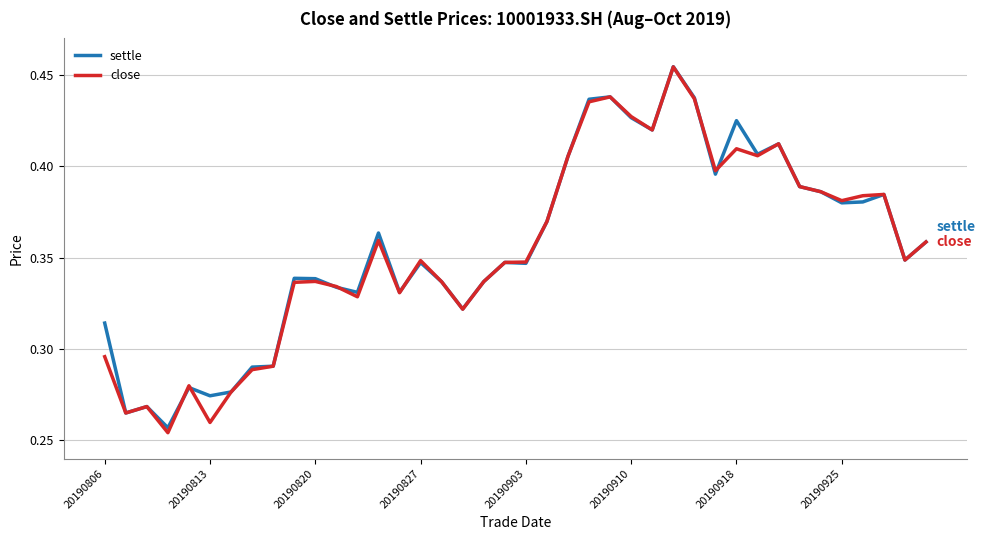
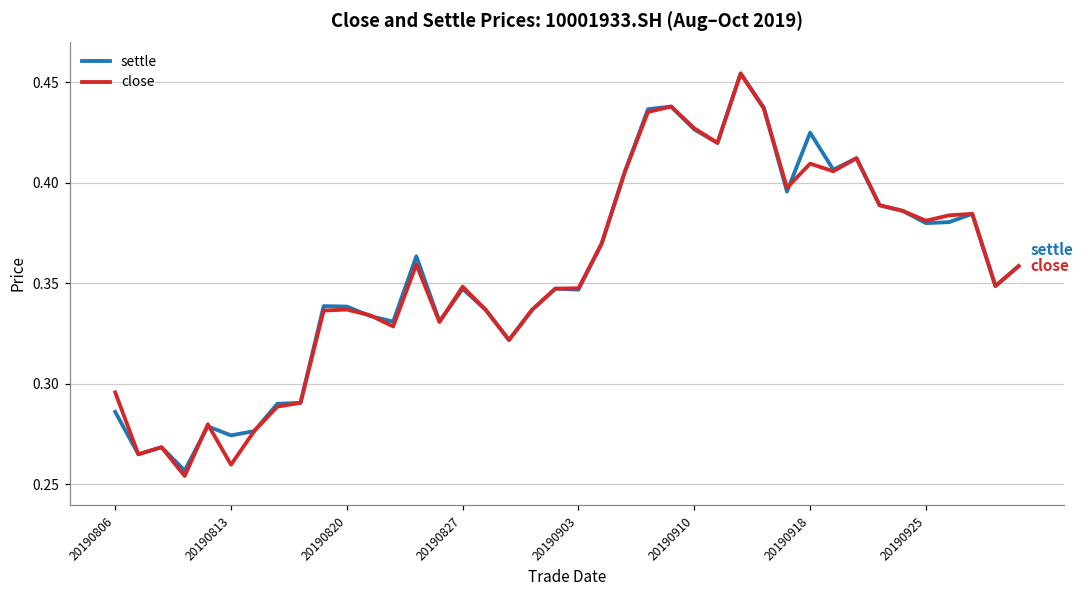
  {
    "settle": {
-     "20190806": 0.314,
+     "20190806": 0.286,
      "20190813": 0.274,
      "20190820": 0.339,
      "20190918": 0.425
    },
    "close": {
      "20190806": 0.296,
      "20190813": 0.260,
      "20190820": 0.337,
      "20190918": 0.410
    }
  }
